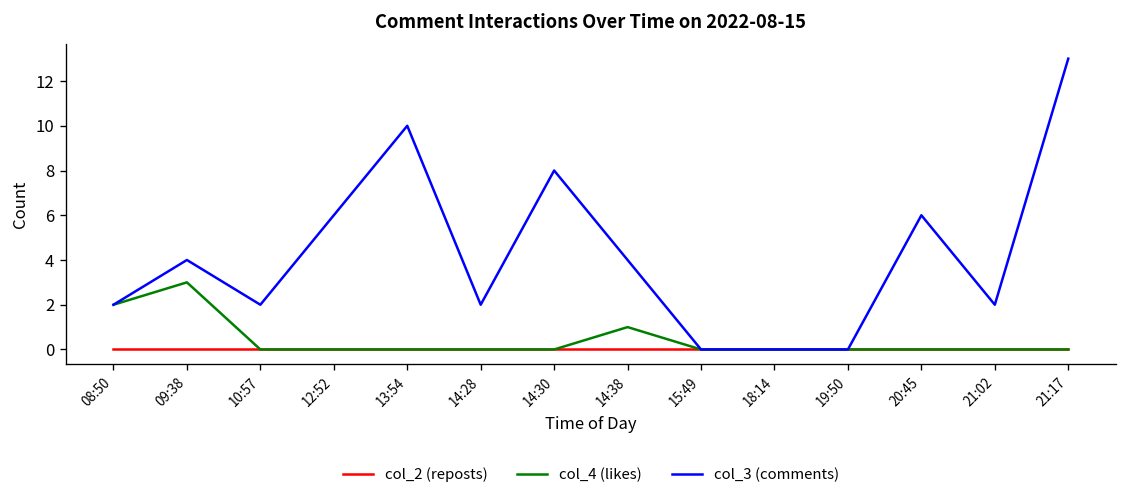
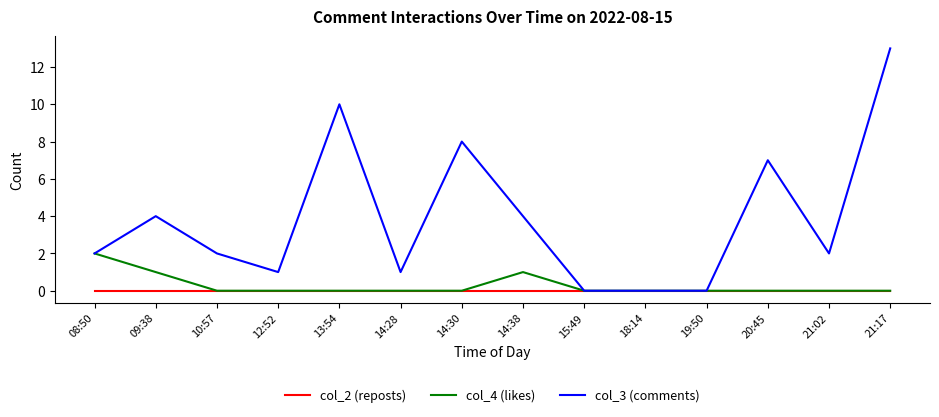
  {
    "col_2 (reposts)": {
      "08:50": 0,
      "09:38": 0,
      "14:38": 0
    },
    "col_4 (likes)": {
-     "09:38": 3,
+     "09:38": 1,
      "14:38": 1
    },
    "col_3 (comments)": {
      "09:38": 4,
      "10:57": 2,
-     "12:52": 6,
+     "12:52": 1,
      "13:54": 10,
-     "14:28": 2,
+     "14:28": 1,
      "14:30": 8,
      "14:38": 4,
-     "20:45": 6,
+     "20:45": 7,
      "21:02": 2,
      "21:17": 13
    }
  }
